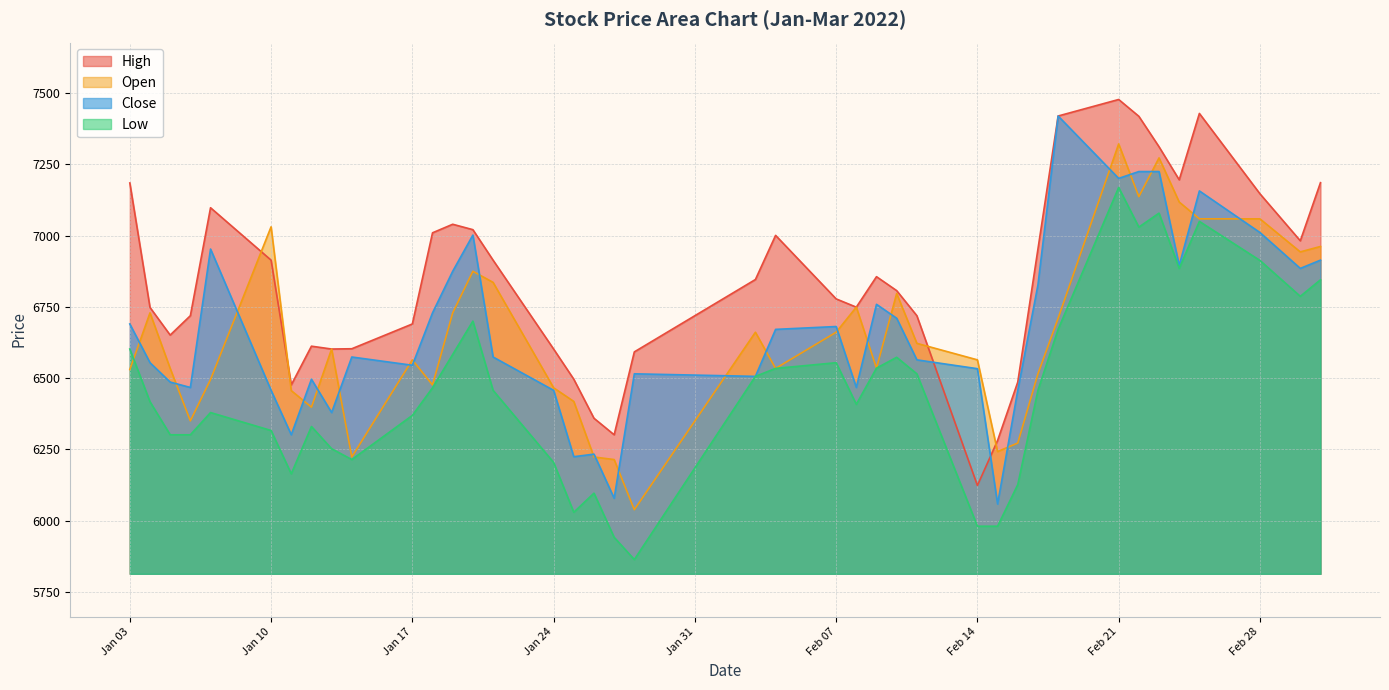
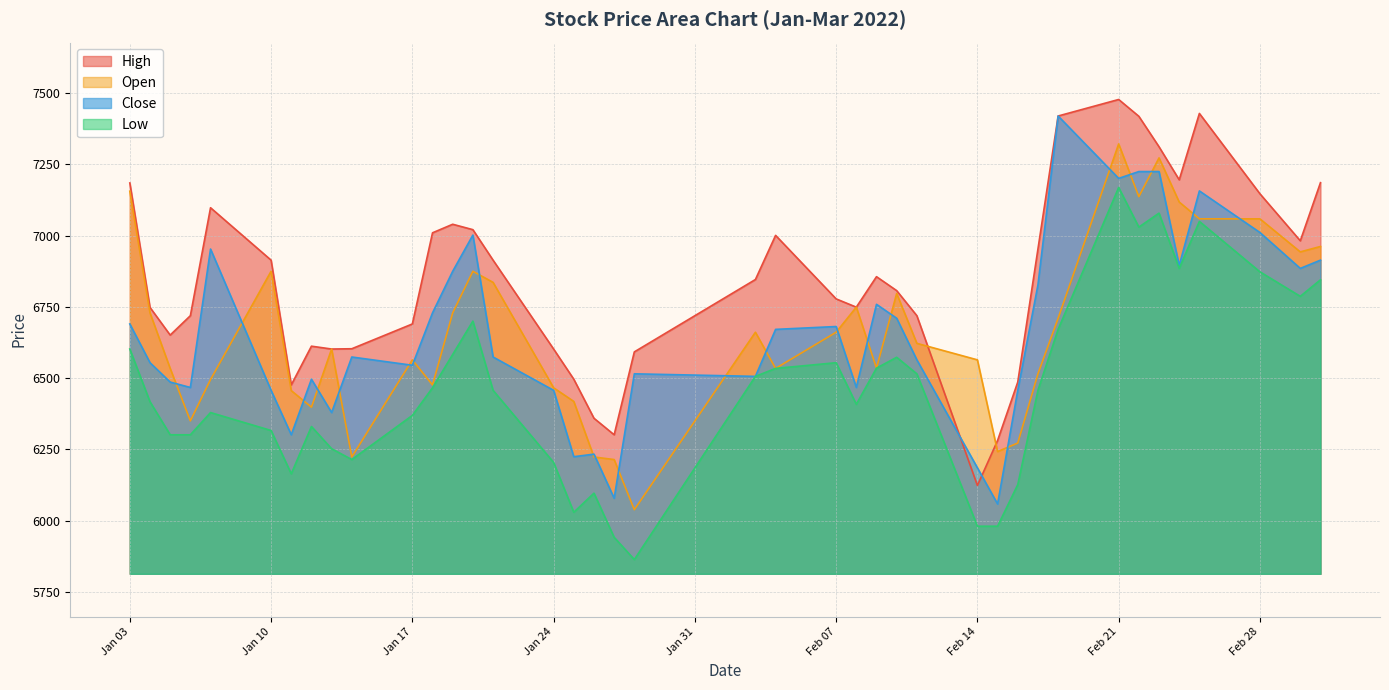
  {
    "High": {
      "Jan 03": 7190,
      "Jan 10": 6910,
      "Jan 17": 6690,
      "Jan 24": 6600,
      "Feb 07": 6780,
      "Feb 14": 6120,
      "Feb 21": 7480,
      "Feb 28": 7150
    },
    "Open": {
-     "Jan 03": 6530,
-     "Jan 10": 7030,
+     "Jan 03": 7160,
+     "Jan 10": 6880,
      "Jan 17": 6560,
      "Feb 07": 6660,
      "Feb 14": 6560,
      "Feb 21": 7320,
      "Feb 28": 7060
    },
    "Close": {
      "Jan 03": 6690,
      "Jan 10": 6460,
      "Jan 17": 6550,
      "Feb 07": 6680,
-     "Feb 14": 6530,
+     "Feb 14": 6190,
      "Feb 21": 7200,
      "Feb 28": 7010
    },
    "Low": {
      "Jan 03": 6600,
      "Jan 10": 6320,
      "Jan 17": 6370,
      "Jan 24": 6200,
      "Feb 07": 6550,
      "Feb 14": 5980,
      "Feb 21": 7170,
-     "Feb 28": 6910
+     "Feb 28": 6870
    }
  }
